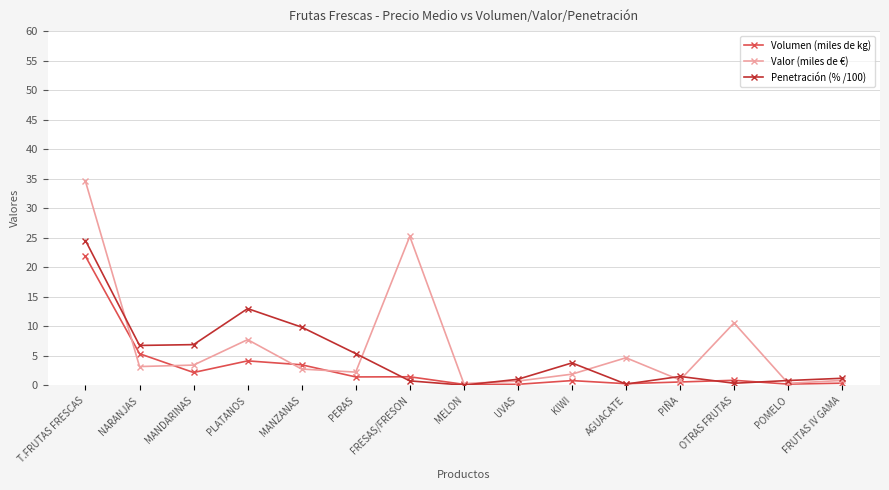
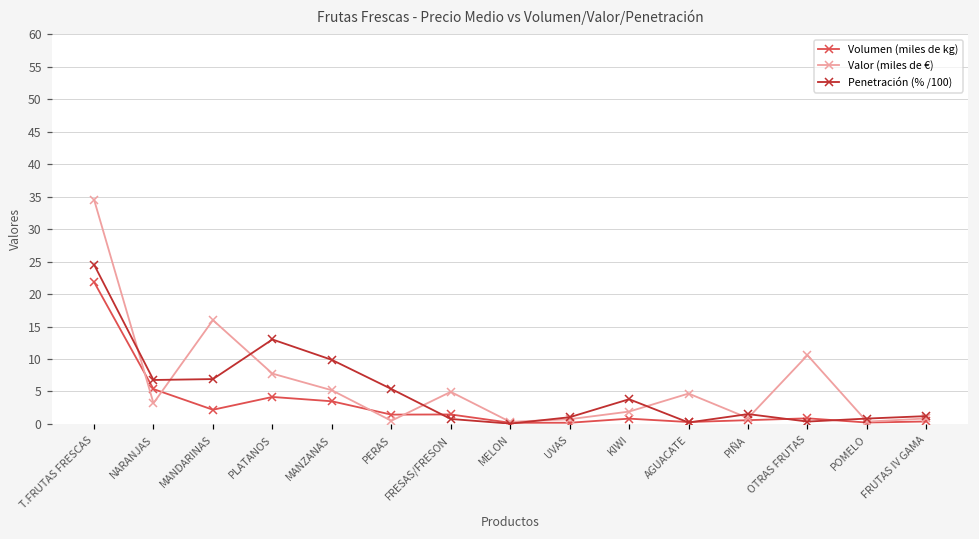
  {
    "Valor (miles de €)": {
      "T.FRUTAS FRESCAS": 35,
      "NARANJAS": 3,
-     "MANDARINAS": 3,
+     "MANDARINAS": 16,
      "PLATANOS": 8,
-     "MANZANAS": 3,
-     "PERAS": 2,
-     "FRESAS/FRESON": 25,
+     "MANZANAS": 5,
+     "PERAS": 0,
+     "FRESAS/FRESON": 5,
      "KIWI": 2,
      "AGUACATE": 5,
      "OTRAS FRUTAS": 11
    }
  }
